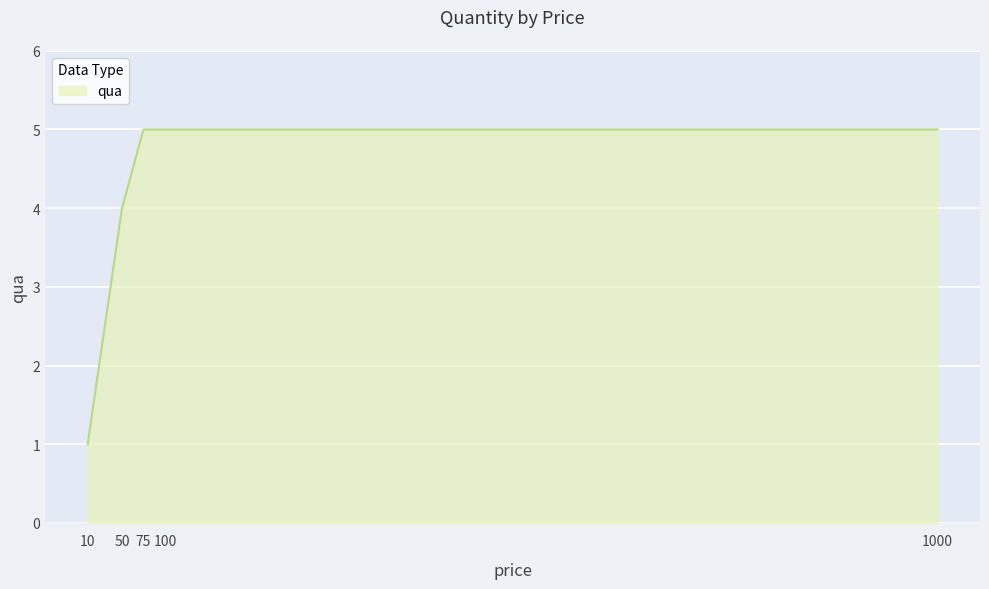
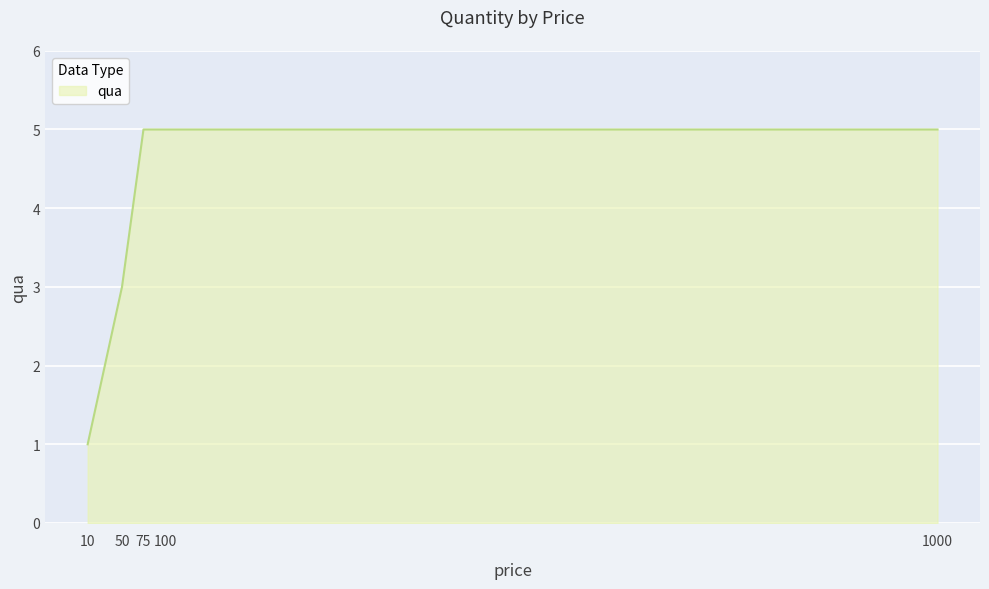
  {
    "10": 1,
-   "50": 4,
+   "50": 3,
    "75": 5,
    "100": 5,
    "1000": 5
  }
